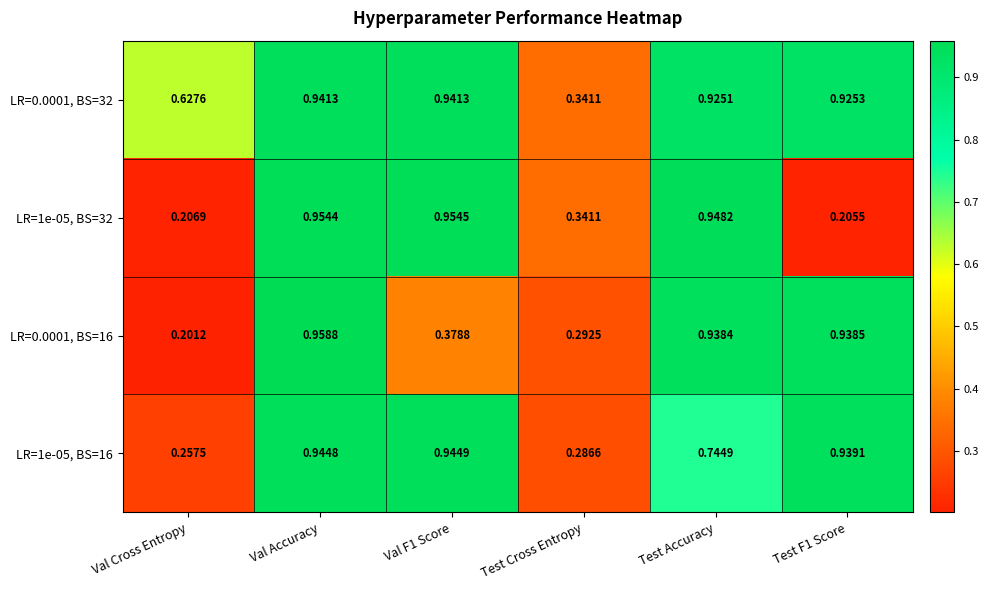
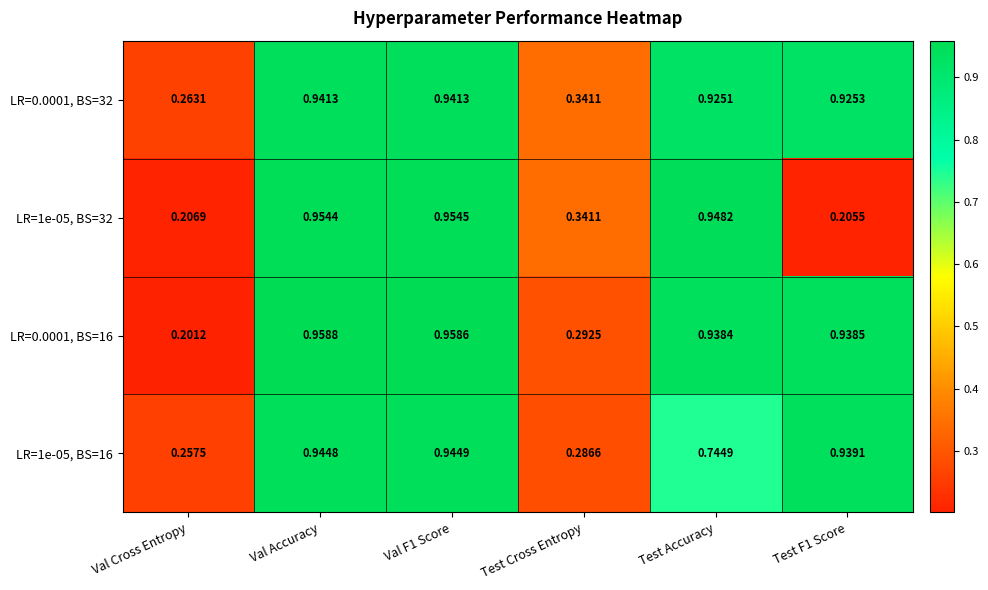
  {
    "LR=0.0001, BS=32": {
-     "Val Cross Entropy": 0.6276,
+     "Val Cross Entropy": 0.2631,
      "Val Accuracy": 0.9413,
      "Val F1 Score": 0.9413,
      "Test Cross Entropy": 0.3411,
      "Test Accuracy": 0.9251,
      "Test F1 Score": 0.9253
    },
    "LR=1e-05, BS=32": {
      "Val Cross Entropy": 0.2069,
      "Val Accuracy": 0.9544,
      "Val F1 Score": 0.9545,
      "Test Cross Entropy": 0.3411,
      "Test Accuracy": 0.9482,
      "Test F1 Score": 0.2055
    },
    "LR=0.0001, BS=16": {
      "Val Cross Entropy": 0.2012,
      "Val Accuracy": 0.9588,
-     "Val F1 Score": 0.3788,
+     "Val F1 Score": 0.9586,
      "Test Cross Entropy": 0.2925,
      "Test Accuracy": 0.9384,
      "Test F1 Score": 0.9385
    },
    "LR=1e-05, BS=16": {
      "Val Cross Entropy": 0.2575,
      "Val Accuracy": 0.9448,
      "Val F1 Score": 0.9449,
      "Test Cross Entropy": 0.2866,
      "Test Accuracy": 0.7449,
      "Test F1 Score": 0.9391
    }
  }
